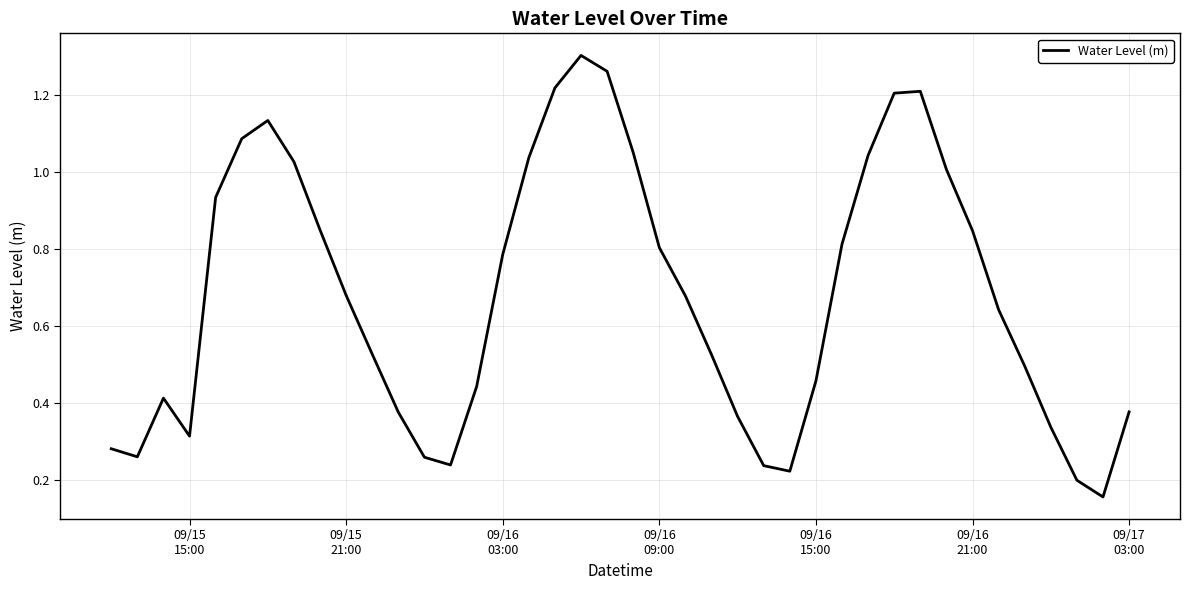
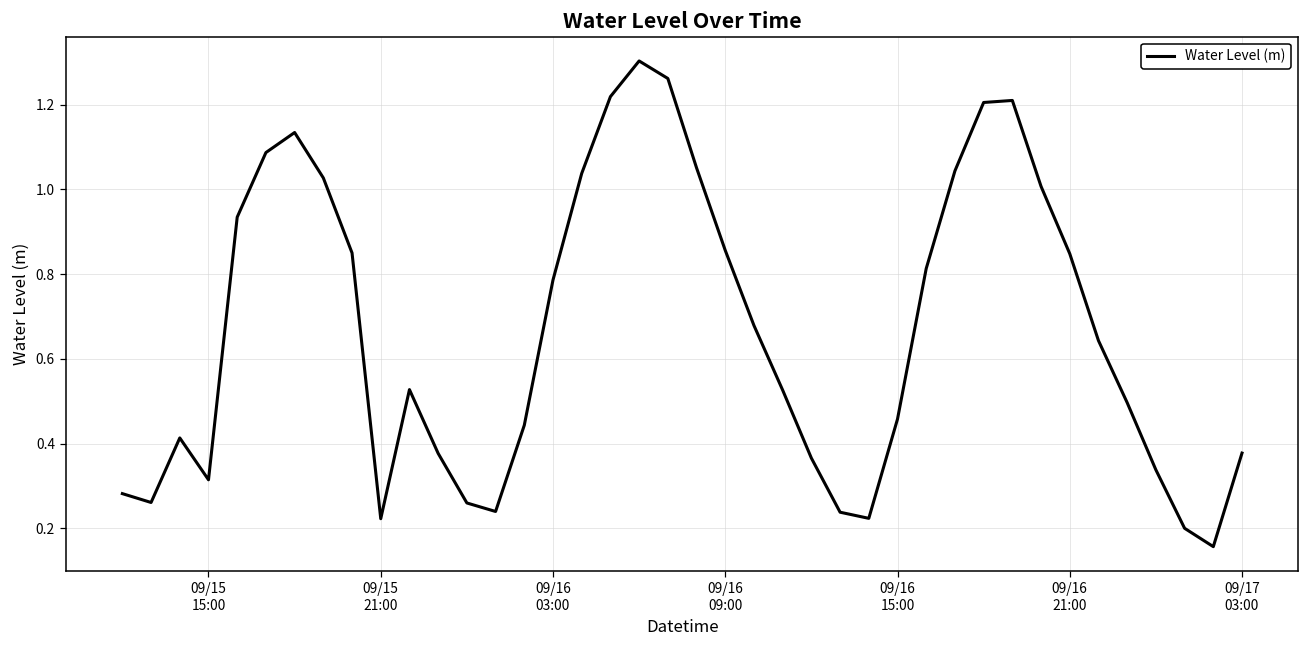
  {
    "09/15 15:00": 0.31,
-   "09/15 21:00": 0.68,
+   "09/15 21:00": 0.22,
    "09/16 03:00": 0.79,
-   "09/16 09:00": 0.80,
+   "09/16 09:00": 0.86,
    "09/16 15:00": 0.46,
    "09/16 21:00": 0.85,
    "09/17 03:00": 0.38
  }
